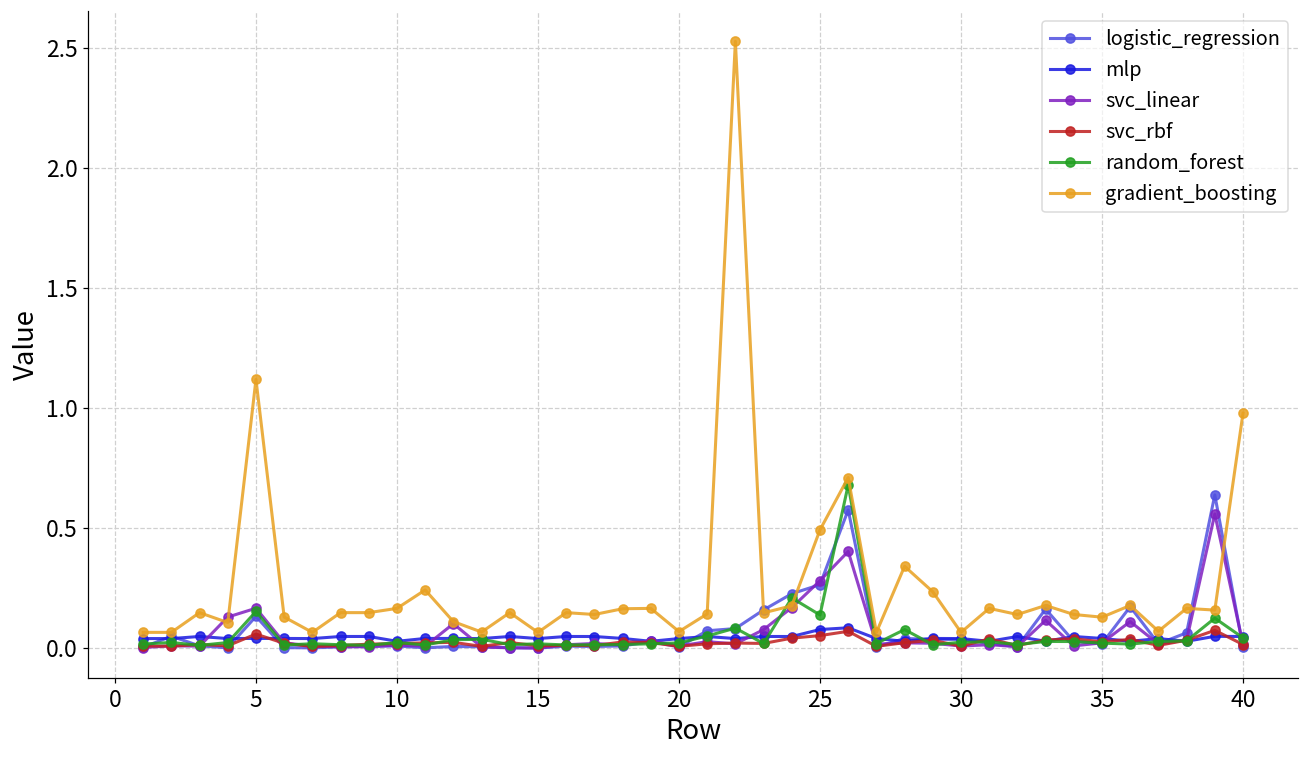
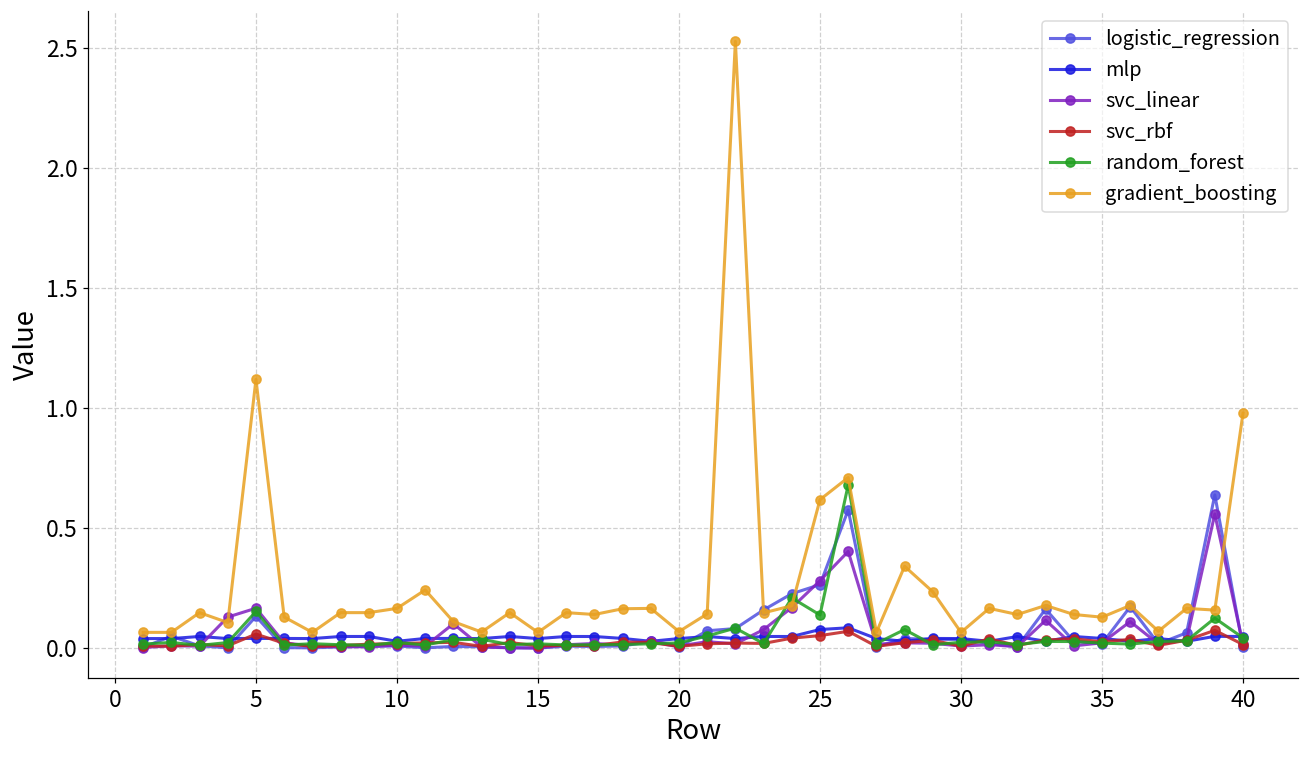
  {
    "logistic_regression": {
      "5": 0.13,
      "25": 0.26
    },
    "mlp": {
      "5": 0.04,
      "15": 0.04,
      "20": 0.04,
      "25": 0.08,
      "35": 0.04
    },
    "svc_linear": {
      "5": 0.17,
      "25": 0.28
    },
    "svc_rbf": {
      "5": 0.06,
      "25": 0.05
    },
    "random_forest": {
      "5": 0.15,
      "20": 0.02,
      "25": 0.14,
      "30": 0.02
    },
    "gradient_boosting": {
      "5": 1.12,
      "10": 0.17,
      "15": 0.07,
      "20": 0.07,
-     "25": 0.49,
+     "25": 0.62,
      "30": 0.07,
      "35": 0.13,
      "40": 0.98
    }
  }
